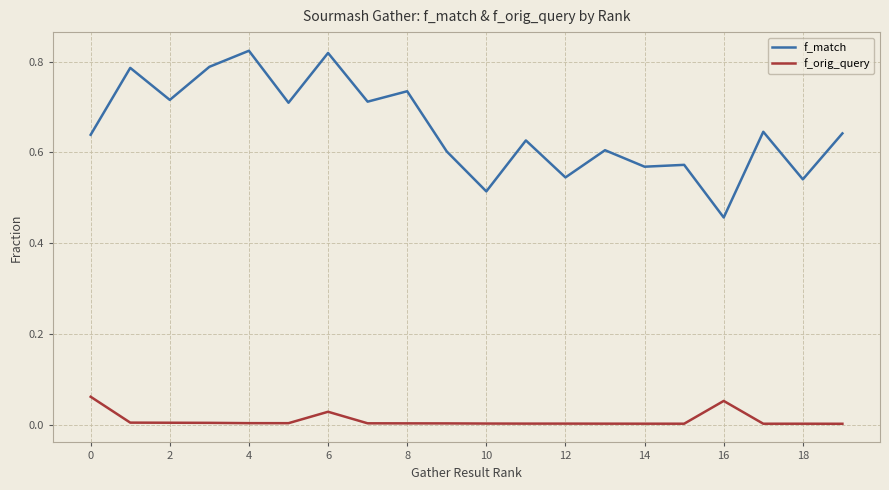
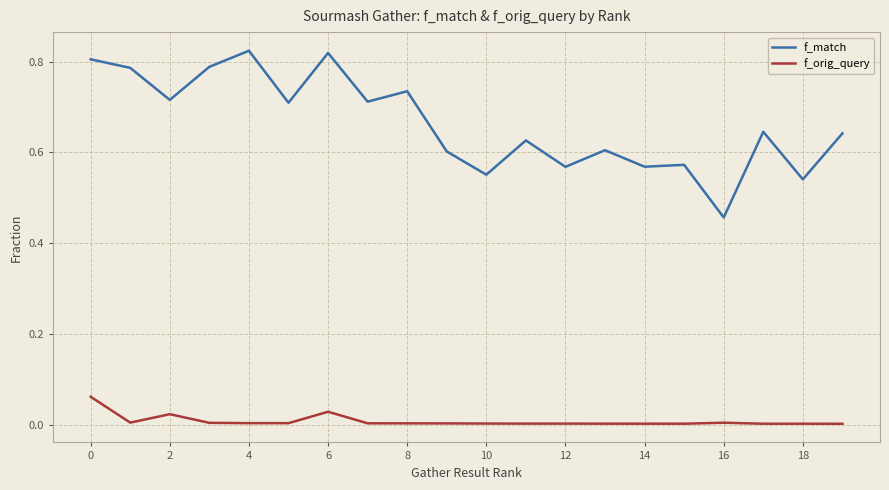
  {
    "f_match": {
-     "0": 0.64,
+     "0": 0.80,
      "2": 0.72,
      "4": 0.82,
      "6": 0.82,
      "8": 0.73,
-     "10": 0.51,
-     "12": 0.55,
+     "10": 0.55,
+     "12": 0.57,
      "14": 0.57,
      "16": 0.46,
      "18": 0.54
    },
    "f_orig_query": {
      "0": 0.06,
-     "2": 0.01,
+     "2": 0.02,
      "4": 0.00,
      "6": 0.03,
      "8": 0.00,
      "10": 0.00,
      "12": 0.00,
      "14": 0.00,
-     "16": 0.05,
+     "16": 0.01,
      "18": 0.00
    }
  }
